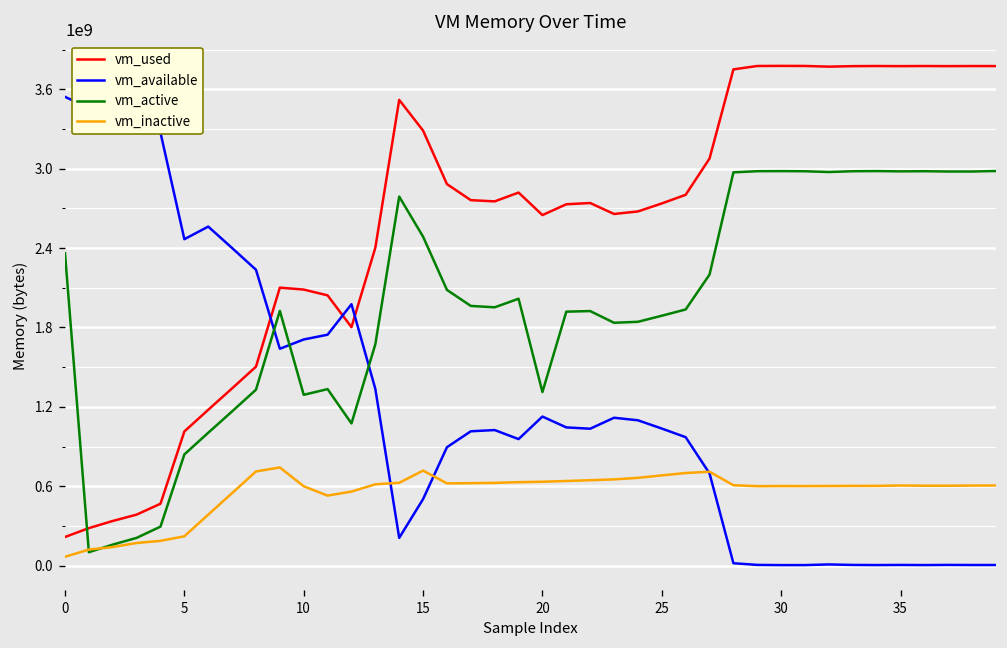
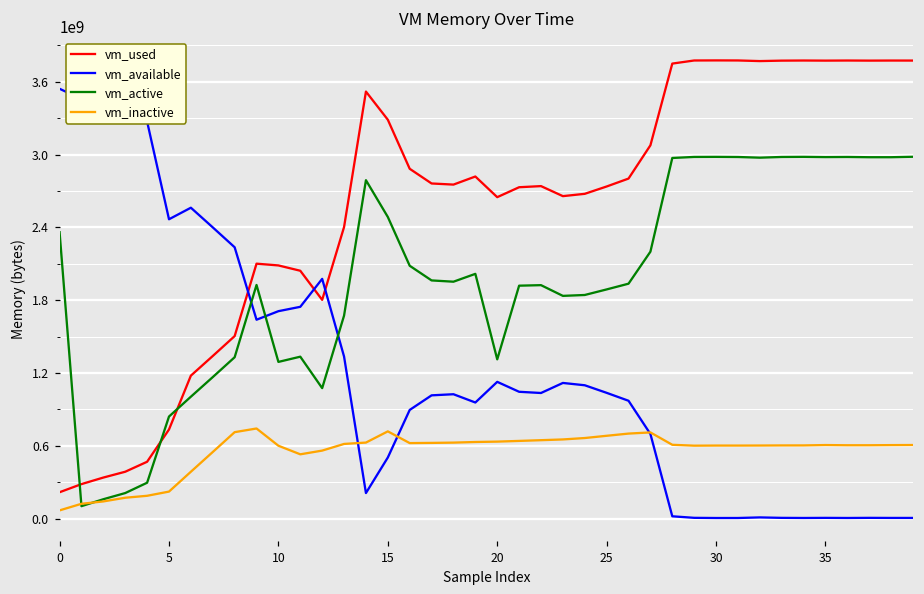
  {
    "vm_used": {
      "0": 220000000,
-     "5": 1010000000,
+     "5": 730000000,
      "10": 2090000000,
      "15": 3290000000,
      "20": 2650000000,
      "25": 2740000000,
      "30": 3780000000,
      "35": 3770000000
    },
    "vm_available": {
      "0": 3540000000,
      "5": 2470000000,
      "10": 1710000000,
      "15": 500000000,
      "20": 1130000000,
      "25": 1040000000,
      "30": 0,
      "35": 10000000
    },
    "vm_active": {
      "0": 2360000000,
      "5": 840000000,
      "10": 1290000000,
      "15": 2490000000,
      "20": 1310000000,
      "25": 1890000000,
      "30": 2980000000,
      "35": 2980000000
    },
    "vm_inactive": {
      "0": 70000000,
      "5": 220000000,
      "10": 600000000,
      "15": 720000000,
      "20": 630000000,
      "25": 680000000,
      "30": 600000000,
      "35": 610000000
    }
  }
